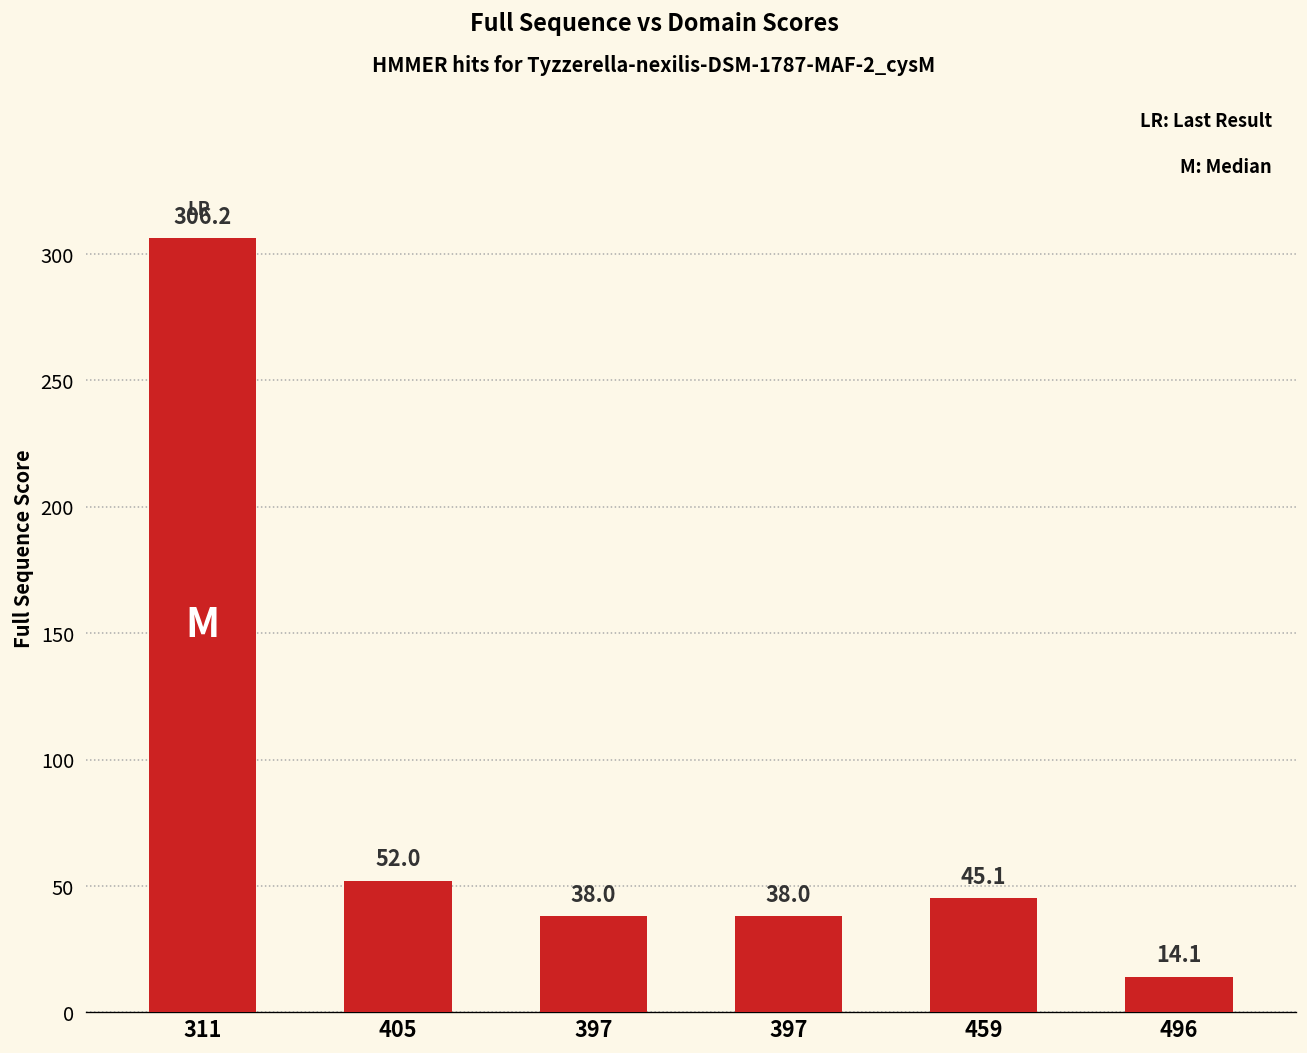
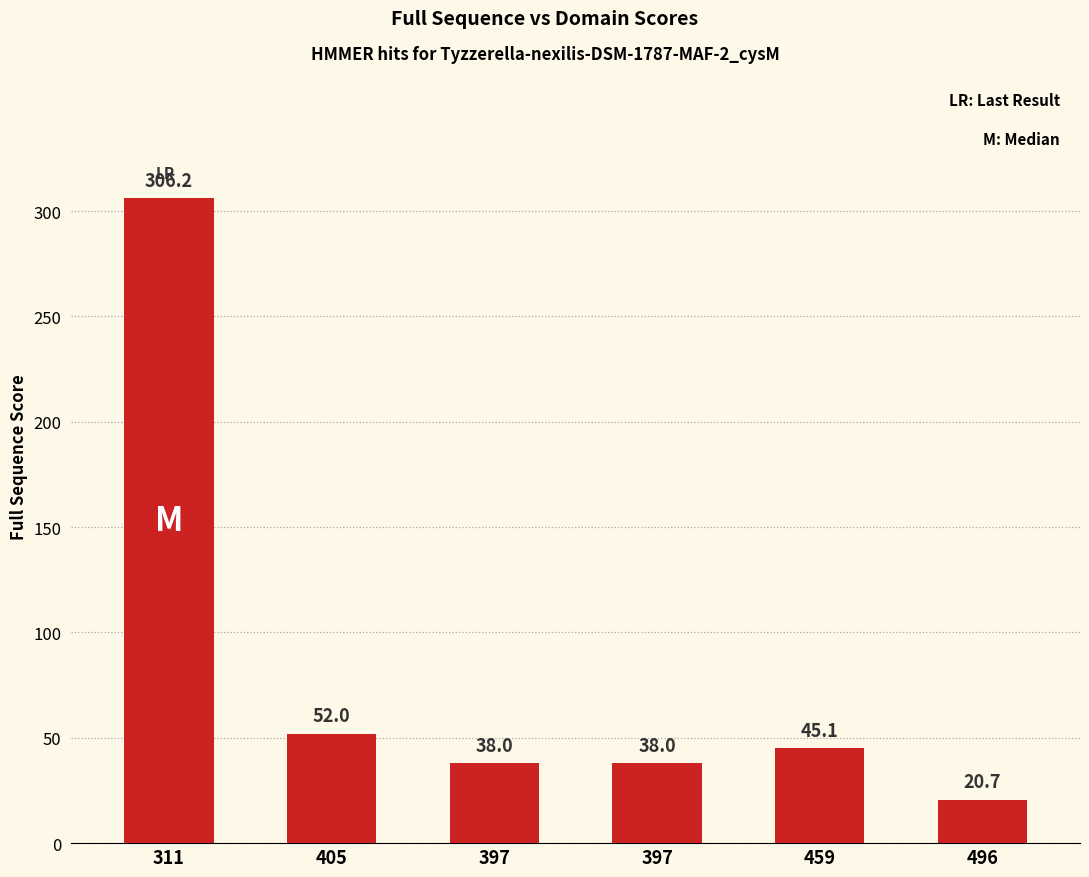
  {
    "405": 52.0,
    "459": 45.1,
-   "496": 14.1
+   "496": 20.7
  }
